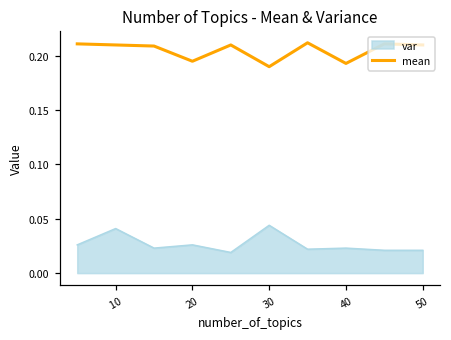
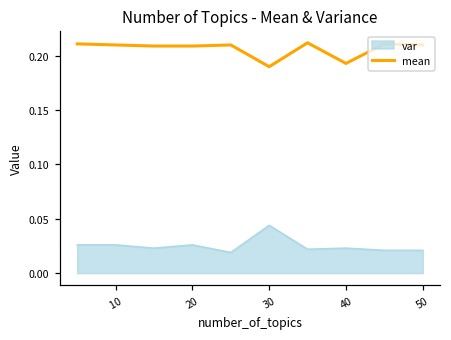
  {
    "var": {
-     "10": 0.04,
+     "10": 0.03,
      "20": 0.03,
      "30": 0.04,
      "40": 0.02,
      "50": 0.02
    },
    "mean": {
      "10": 0.21,
-     "20": 0.20,
+     "20": 0.21,
      "30": 0.19,
      "40": 0.19
    }
  }
